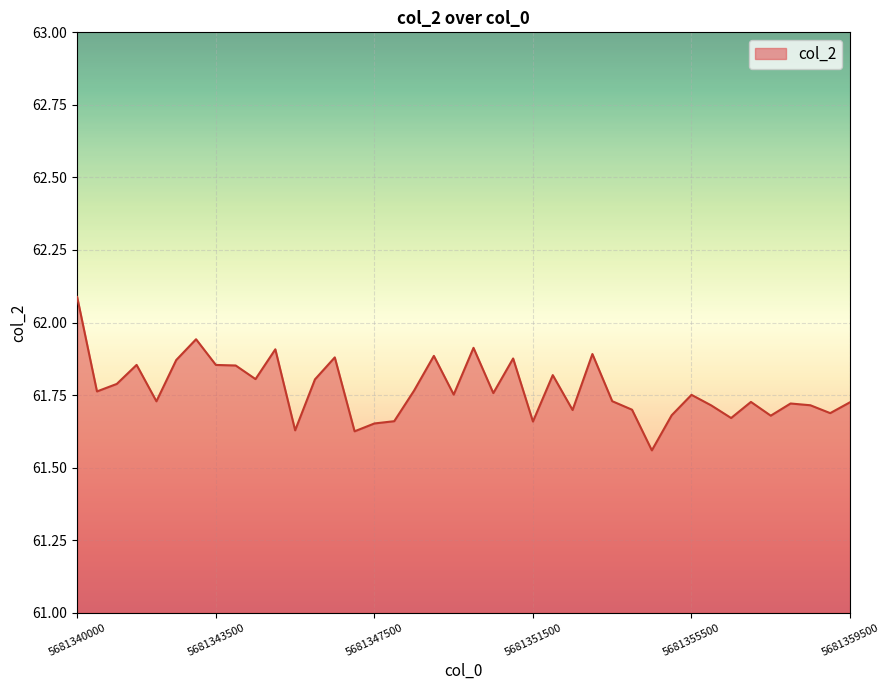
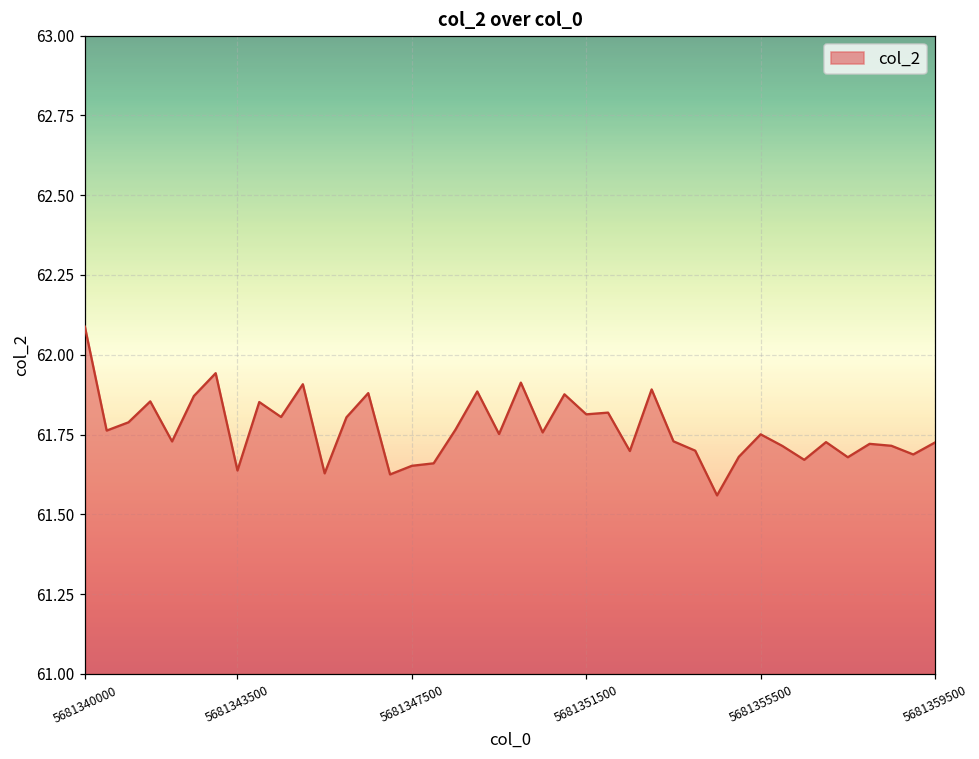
  {
    "5681340000": 62.09,
-   "5681343500": 61.85,
+   "5681343500": 61.64,
    "5681347500": 61.65,
-   "5681351500": 61.66,
+   "5681351500": 61.81,
    "5681355500": 61.75,
    "5681359500": 61.73
  }
